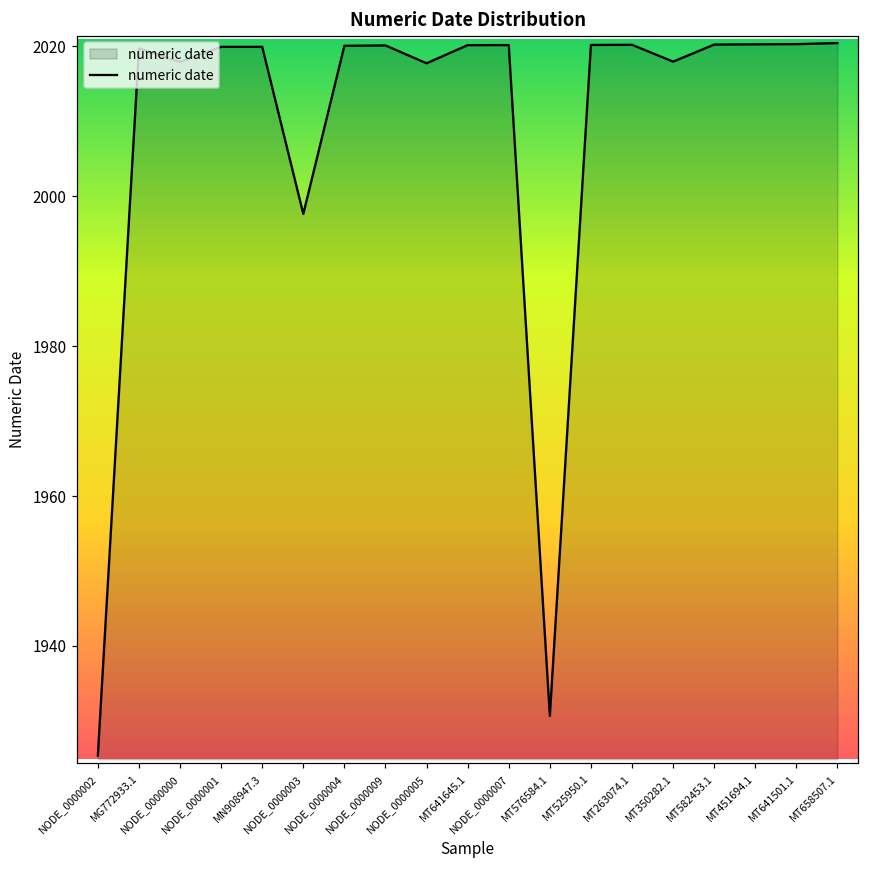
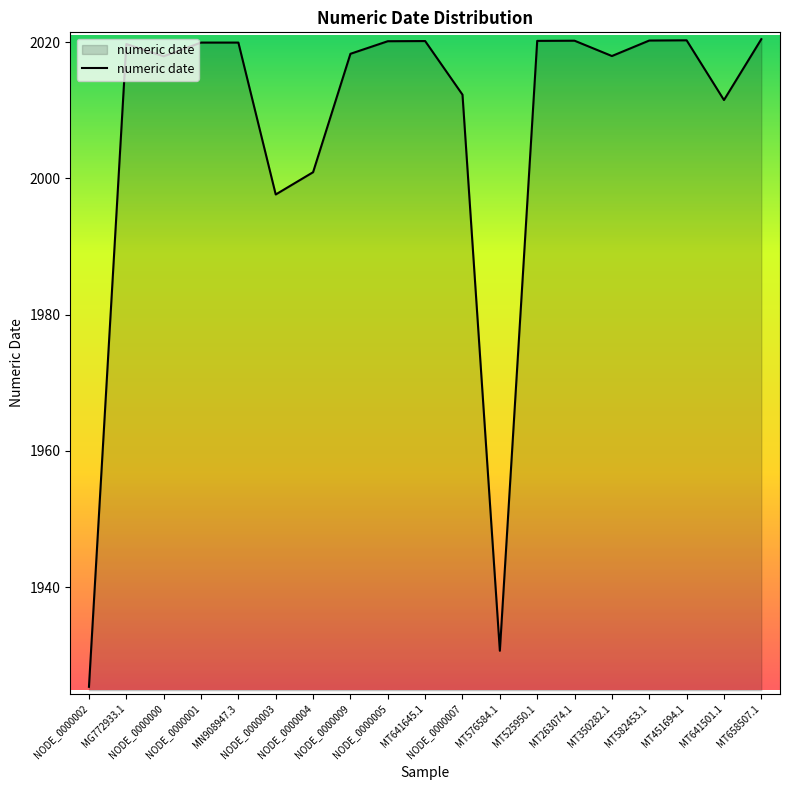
  {
    "NODE_0000002": 1925,
    "NODE_0000001": 2020,
    "MN908947.3": 2020,
    "NODE_0000003": 1998,
-   "NODE_0000004": 2020,
-   "NODE_0000009": 2020,
-   "NODE_0000005": 2018,
+   "NODE_0000004": 2001,
+   "NODE_0000009": 2018,
+   "NODE_0000005": 2020,
    "MT641645.1": 2020,
-   "NODE_0000007": 2020,
+   "NODE_0000007": 2012,
    "MT576584.1": 1931,
    "MT525950.1": 2020,
    "MT263074.1": 2020,
    "MT350282.1": 2018,
    "MT582453.1": 2020,
    "MT451694.1": 2020,
-   "MT641501.1": 2020,
+   "MT641501.1": 2011,
    "MT658507.1": 2020
  }
